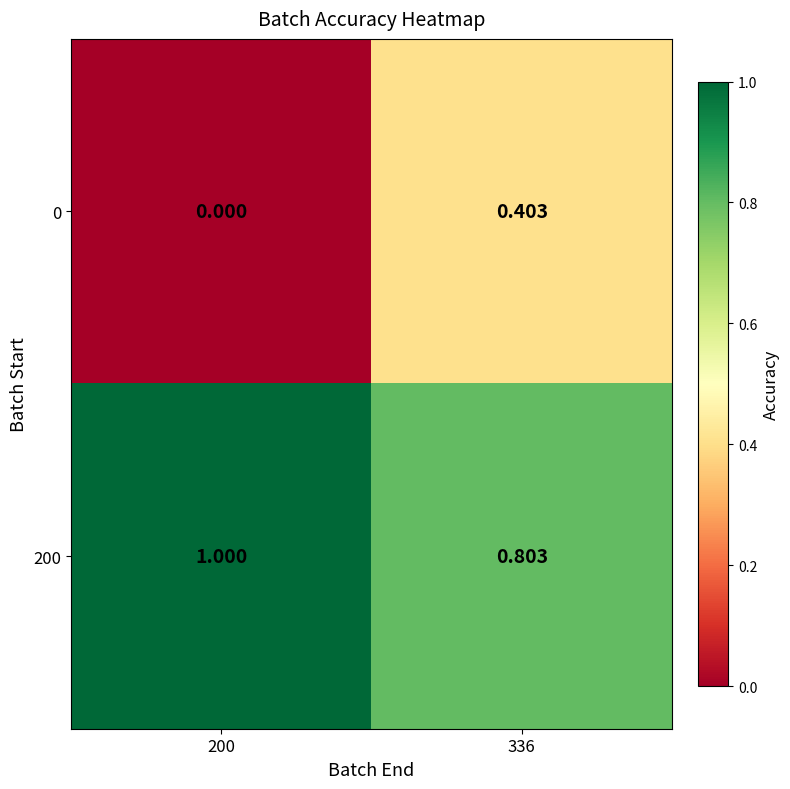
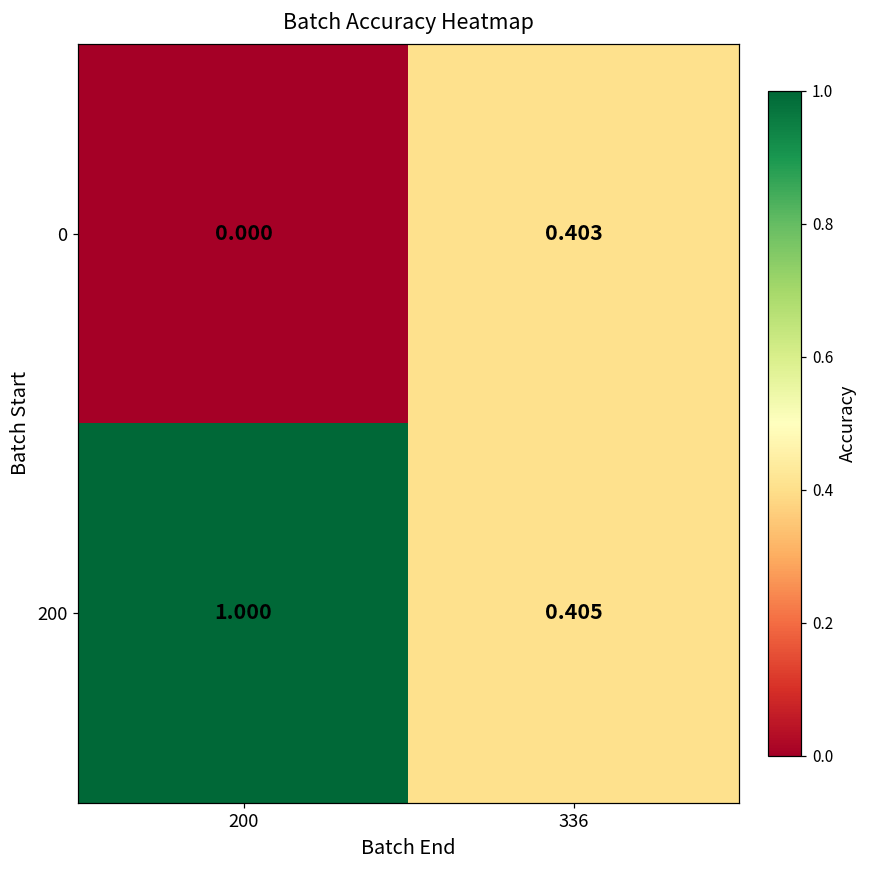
  {
    "0": {
      "200": 0.000,
      "336": 0.403
    },
    "200": {
      "200": 1.000,
-     "336": 0.803
+     "336": 0.405
    }
  }
